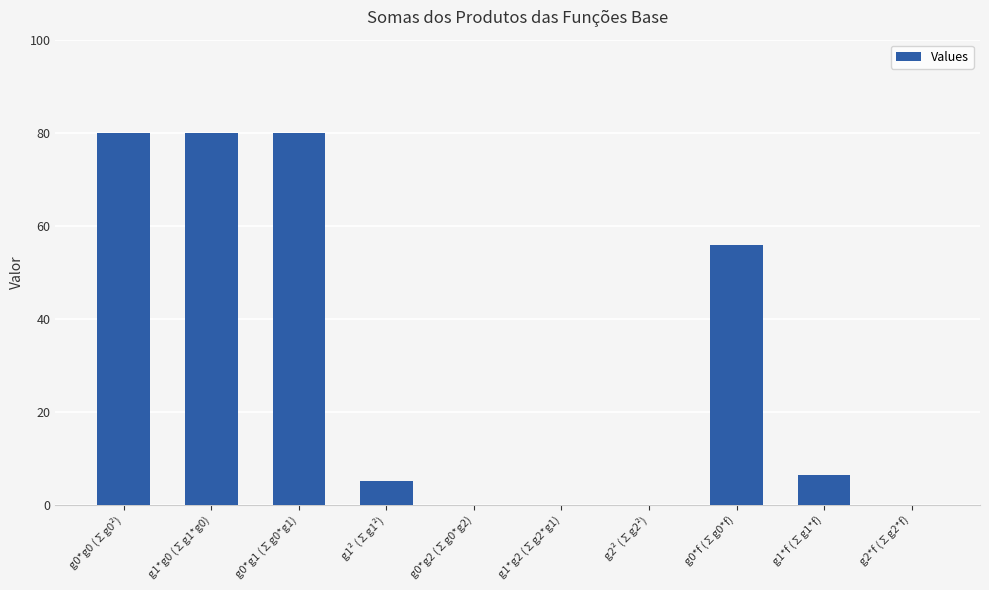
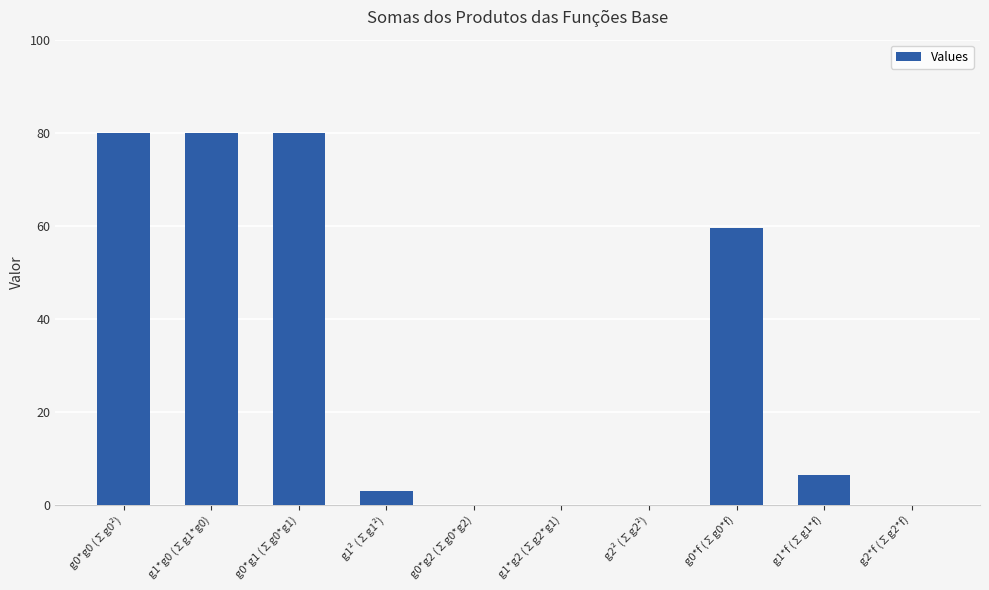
  {
    "g0*g0 (∑g0²)": 80,
    "g1*g0 (∑g1*g0)": 80,
    "g0*g1 (∑g0*g1)": 80,
-   "g1² (∑g1²)": 5,
+   "g1² (∑g1²)": 3,
    "g0*g2 (∑g0*g2)": 0,
    "g1*g2 (∑g2*g1)": 0,
    "g2² (∑g2²)": 0,
-   "g0*f (∑g0*f)": 56,
+   "g0*f (∑g0*f)": 59,
    "g1*f (∑g1*f)": 6,
    "g2*f (∑g2*f)": 0
  }
